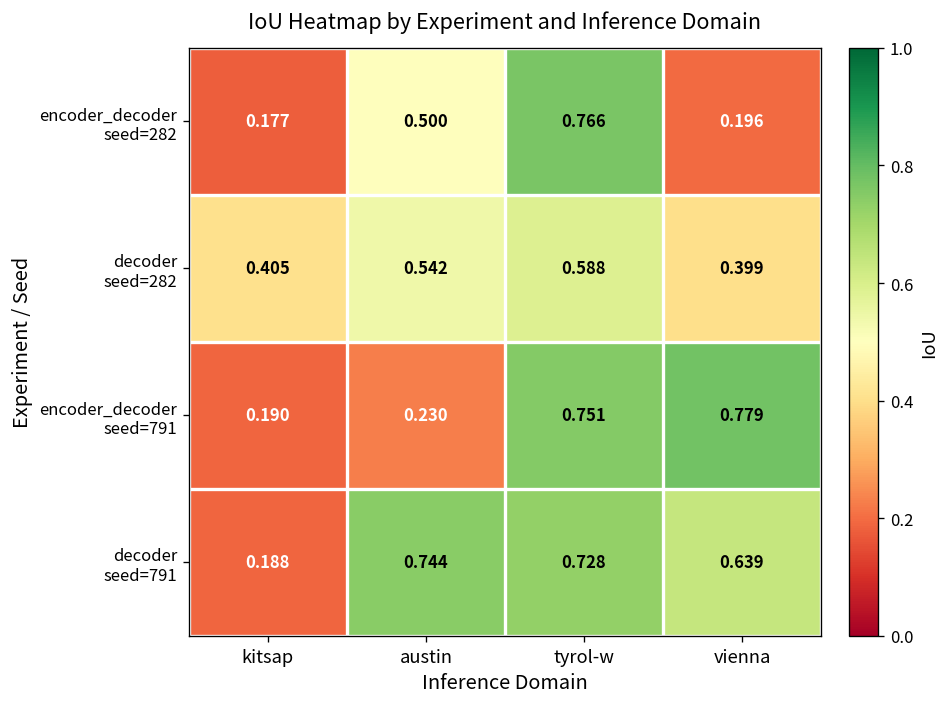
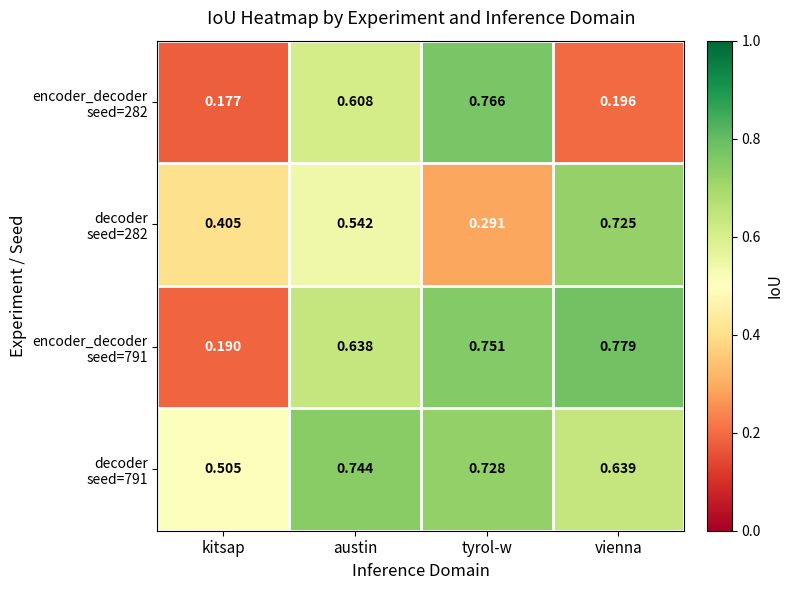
  {
    "encoder_decoder seed=282": {
      "kitsap": 0.177,
-     "austin": 0.500,
+     "austin": 0.608,
      "tyrol-w": 0.766,
      "vienna": 0.196
    },
    "decoder seed=282": {
      "kitsap": 0.405,
      "austin": 0.542,
-     "tyrol-w": 0.588,
-     "vienna": 0.399
+     "tyrol-w": 0.291,
+     "vienna": 0.725
    },
    "encoder_decoder seed=791": {
      "kitsap": 0.190,
-     "austin": 0.230,
+     "austin": 0.638,
      "tyrol-w": 0.751,
      "vienna": 0.779
    },
    "decoder seed=791": {
-     "kitsap": 0.188,
+     "kitsap": 0.505,
      "austin": 0.744,
      "tyrol-w": 0.728,
      "vienna": 0.639
    }
  }
